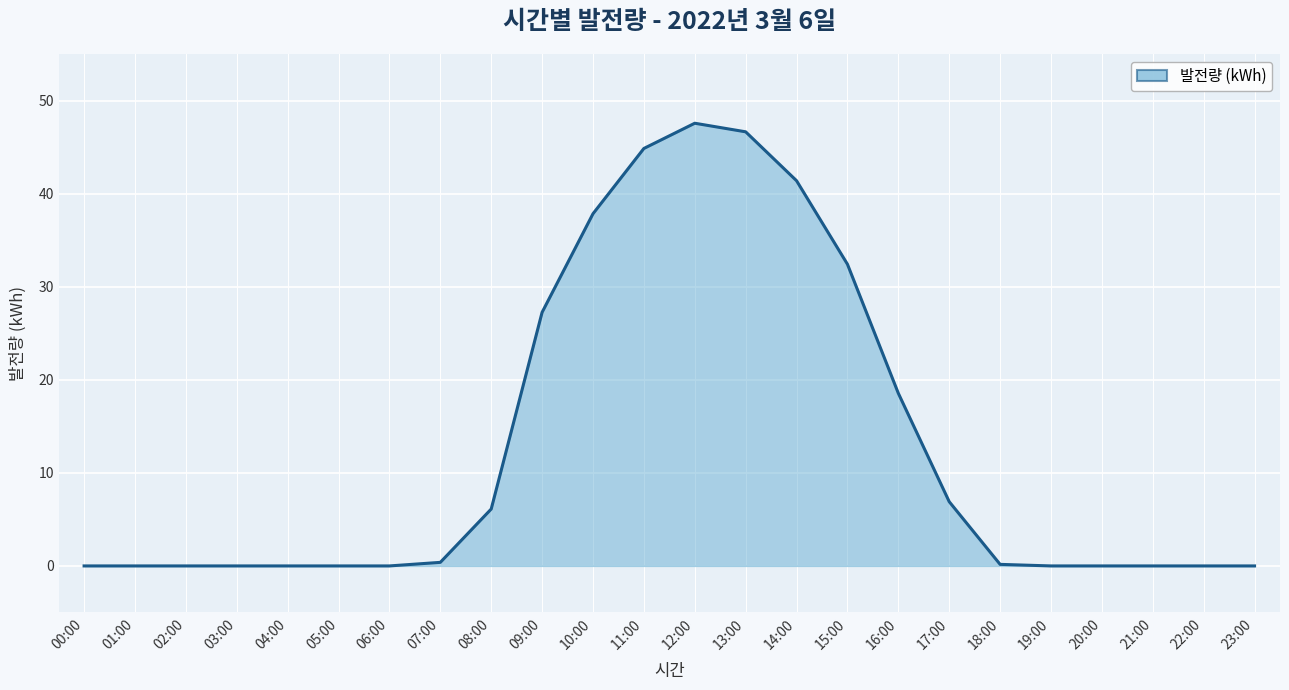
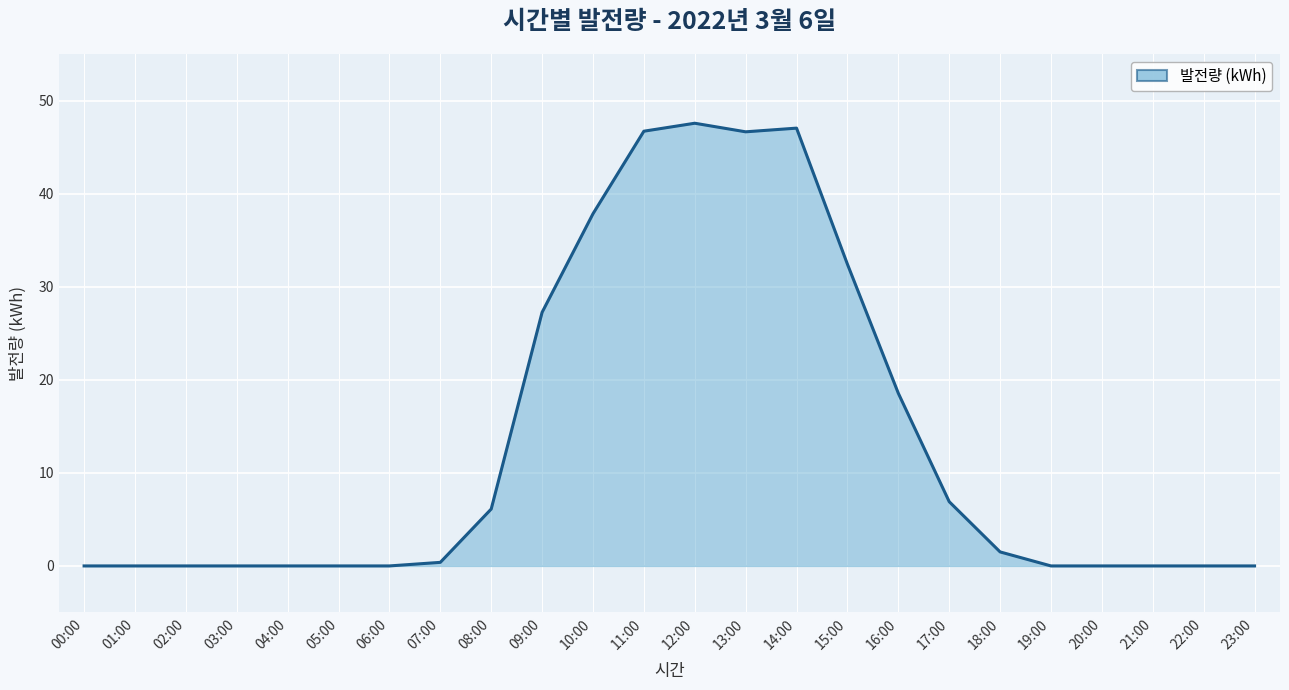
  {
    "00:00": 0,
    "01:00": 0,
    "02:00": 0,
    "03:00": 0,
    "04:00": 0,
    "05:00": 0,
    "06:00": 0,
    "07:00": 0,
    "08:00": 6,
    "09:00": 27,
    "10:00": 38,
-   "11:00": 45,
+   "11:00": 47,
    "12:00": 48,
    "13:00": 47,
-   "14:00": 41,
+   "14:00": 47,
    "15:00": 32,
    "16:00": 19,
    "17:00": 7,
-   "18:00": 0,
+   "18:00": 2,
    "19:00": 0,
    "20:00": 0,
    "21:00": 0,
    "22:00": 0,
    "23:00": 0
  }
